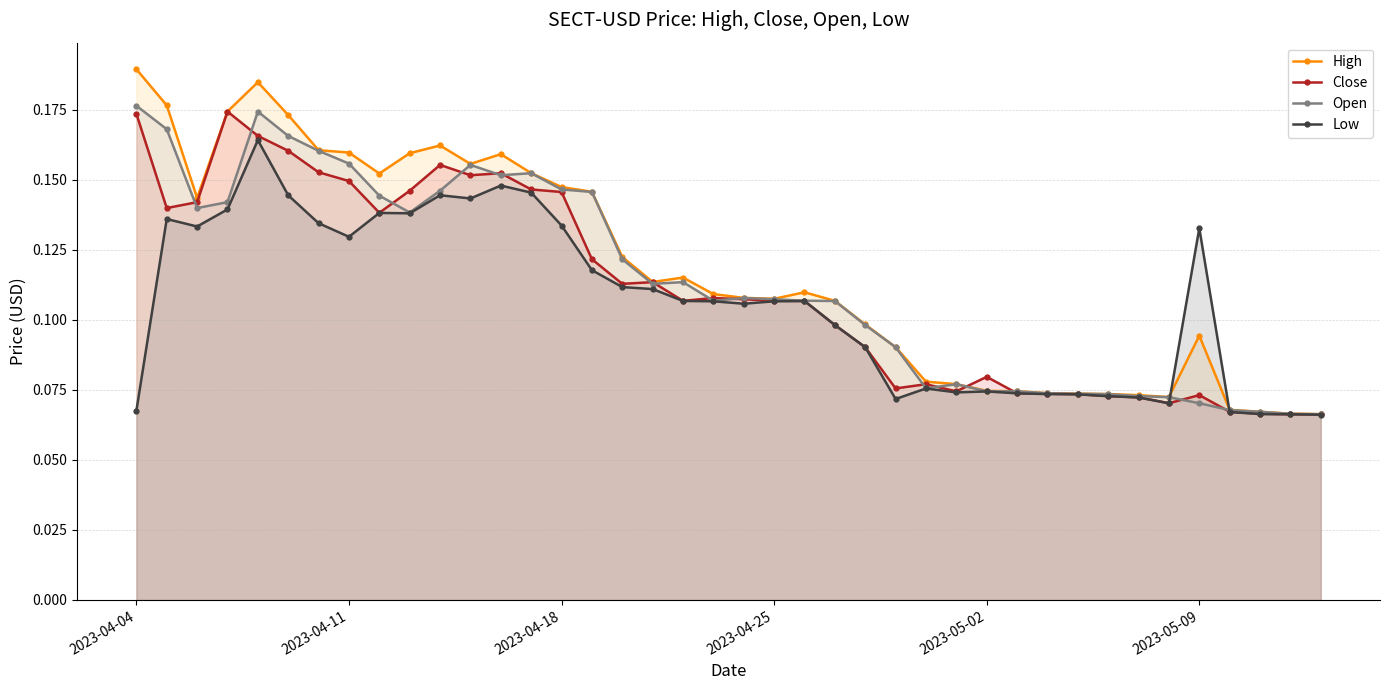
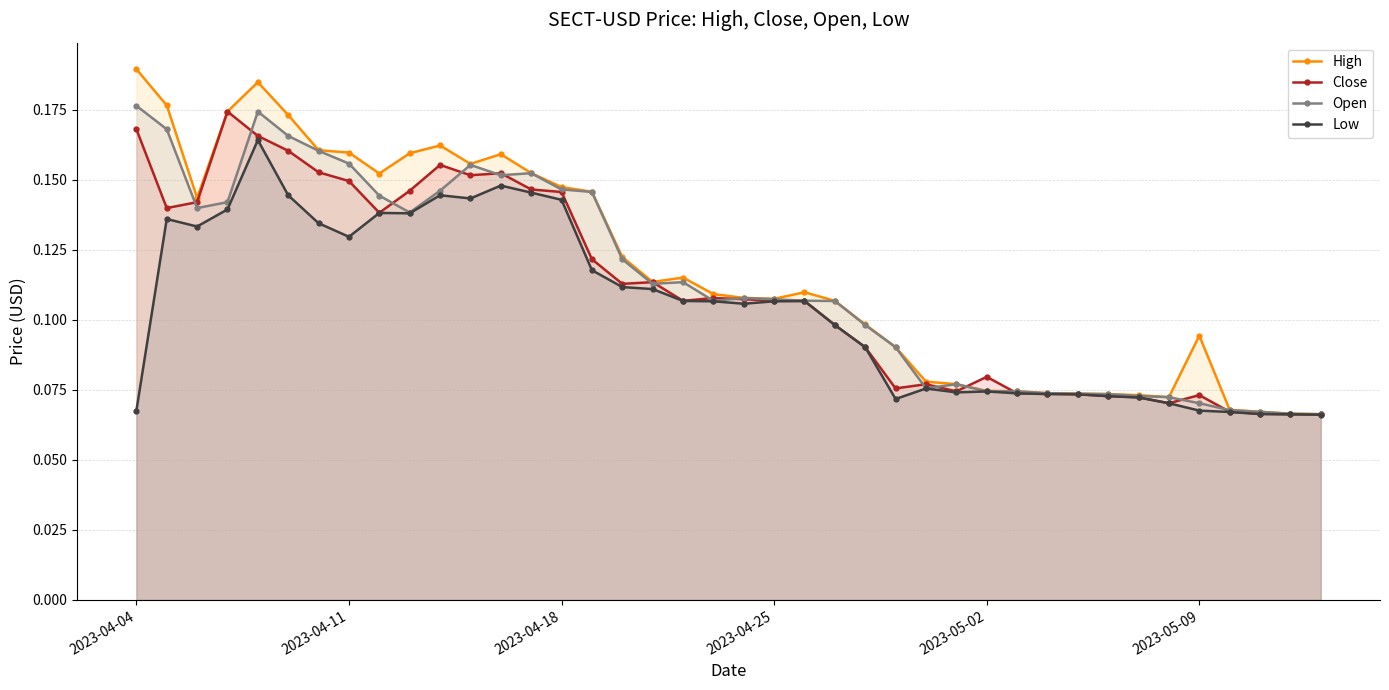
  {
    "High": {
      "2023-04-04": 0.190,
      "2023-04-11": 0.160,
      "2023-05-09": 0.094
    },
    "Close": {
-     "2023-04-04": 0.174,
+     "2023-04-04": 0.168,
      "2023-04-11": 0.150,
      "2023-04-18": 0.146,
      "2023-05-02": 0.080,
      "2023-05-09": 0.073
    },
    "Open": {
      "2023-04-04": 0.177,
      "2023-04-11": 0.156,
      "2023-05-09": 0.070
    },
    "Low": {
      "2023-04-04": 0.068,
      "2023-04-11": 0.130,
-     "2023-04-18": 0.134,
-     "2023-05-09": 0.133
+     "2023-04-18": 0.143,
+     "2023-05-09": 0.068
    }
  }
